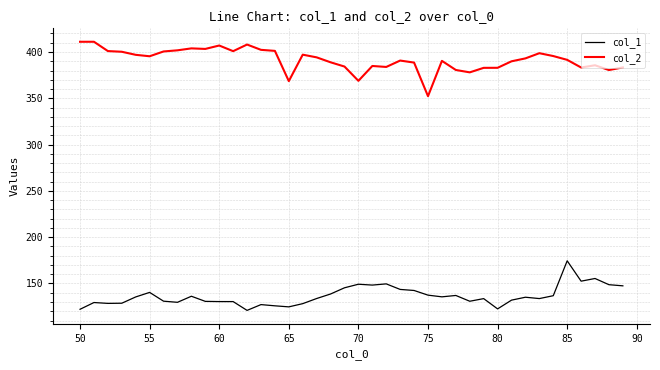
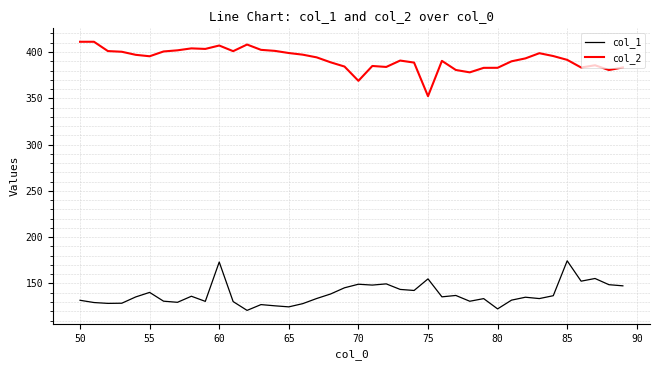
  {
    "col_1": {
-     "50": 120,
+     "50": 130,
      "55": 140,
-     "60": 130,
+     "60": 170,
      "65": 120,
      "70": 150,
-     "75": 140,
+     "75": 150,
      "80": 120,
      "85": 170
    },
    "col_2": {
      "50": 410,
      "55": 400,
      "60": 410,
-     "65": 370,
+     "65": 400,
      "70": 370,
      "75": 350,
      "80": 380,
      "85": 390
    }
  }
